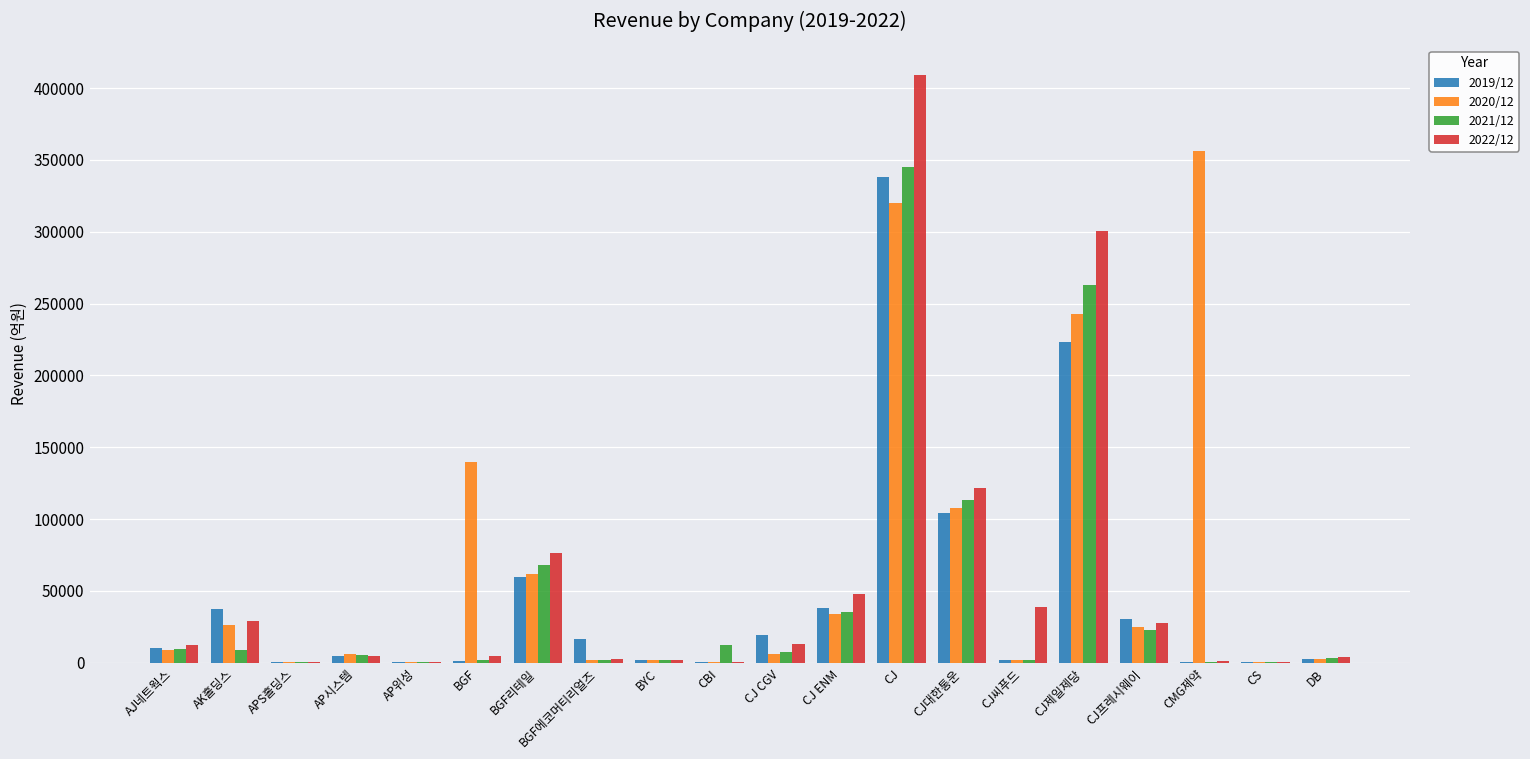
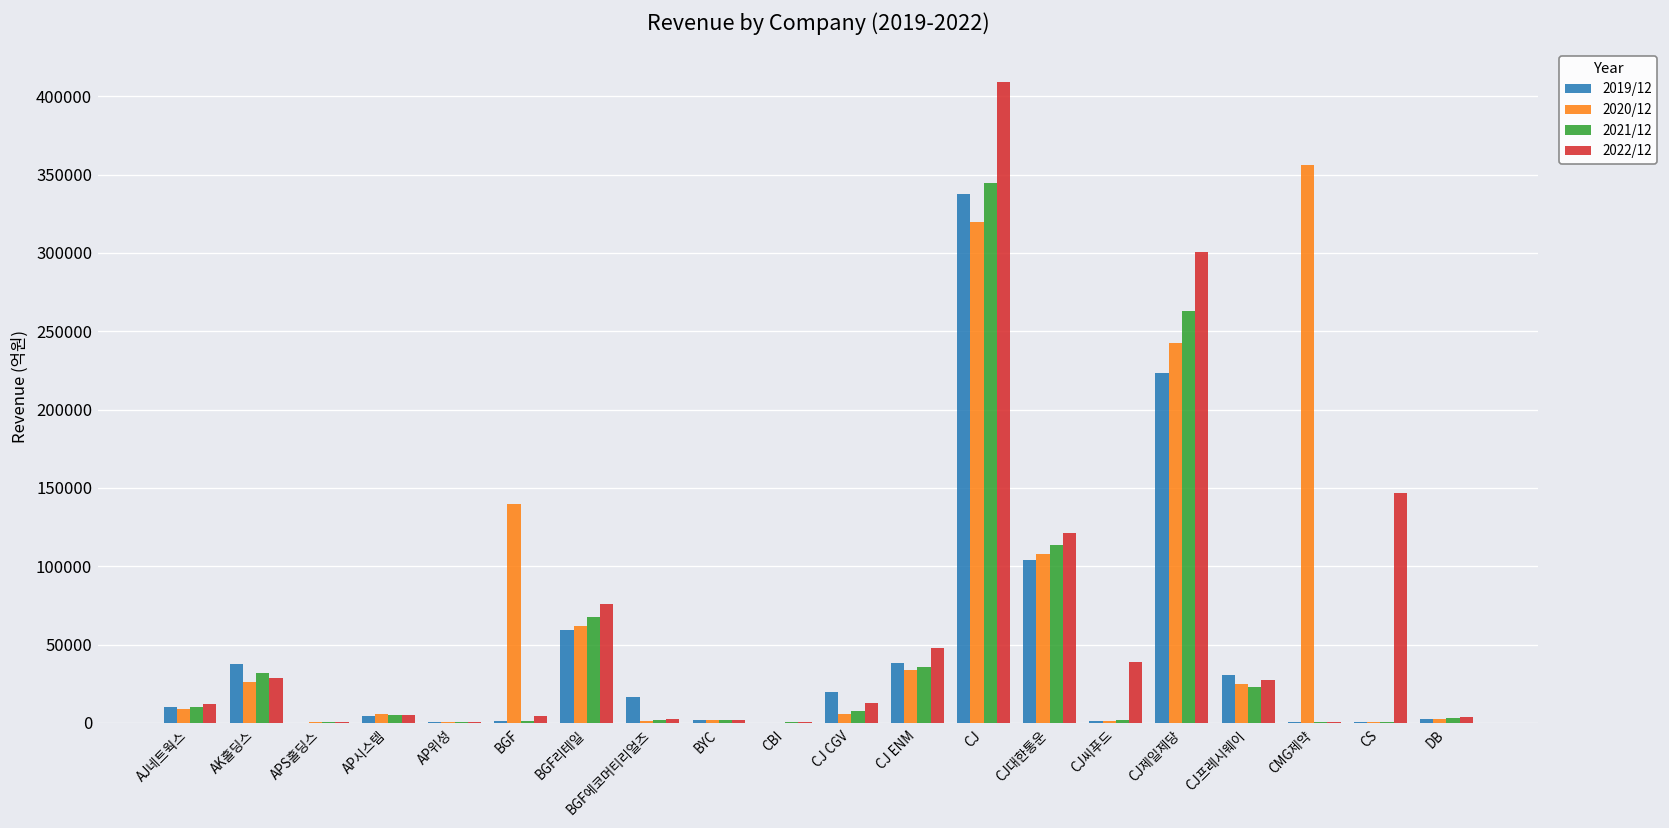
  {
    "2019/12": {
      "AJ네트웍스": 10000,
      "AK홀딩스": 38000,
      "AP시스템": 5000,
      "BGF리테일": 59000,
      "BGF에코머티리얼즈": 17000,
      "CJ CGV": 19000,
      "CJ ENM": 38000,
      "CJ": 338000,
      "CJ대한통운": 104000,
      "CJ제일제당": 224000,
      "CJ프레시웨이": 31000,
      "DB": 2000
    },
    "2020/12": {
      "AJ네트웍스": 9000,
      "AK홀딩스": 26000,
      "AP시스템": 6000,
      "BGF": 140000,
      "BGF리테일": 62000,
      "CJ CGV": 6000,
      "CJ ENM": 34000,
      "CJ": 320000,
      "CJ대한통운": 108000,
      "CJ제일제당": 242000,
      "CJ프레시웨이": 25000,
      "CMG제약": 356000,
      "DB": 3000
    },
    "2021/12": {
      "AJ네트웍스": 10000,
-     "AK홀딩스": 9000,
+     "AK홀딩스": 32000,
      "AP시스템": 5000,
      "BGF리테일": 68000,
      "BGF에코머티리얼즈": 2000,
-     "CBI": 12000,
+     "CBI": 0,
      "CJ CGV": 7000,
      "CJ ENM": 36000,
      "CJ": 345000,
      "CJ대한통운": 113000,
      "CJ제일제당": 263000,
      "CJ프레시웨이": 23000,
      "DB": 3000
    },
    "2022/12": {
      "AJ네트웍스": 12000,
      "AK홀딩스": 29000,
      "AP시스템": 5000,
      "BGF": 4000,
      "BGF리테일": 76000,
      "BGF에코머티리얼즈": 3000,
      "CJ CGV": 13000,
      "CJ ENM": 48000,
      "CJ": 409000,
      "CJ대한통운": 121000,
      "CJ씨푸드": 39000,
      "CJ제일제당": 301000,
      "CJ프레시웨이": 27000,
-     "CS": 0,
+     "CS": 147000,
      "DB": 4000
    }
  }
